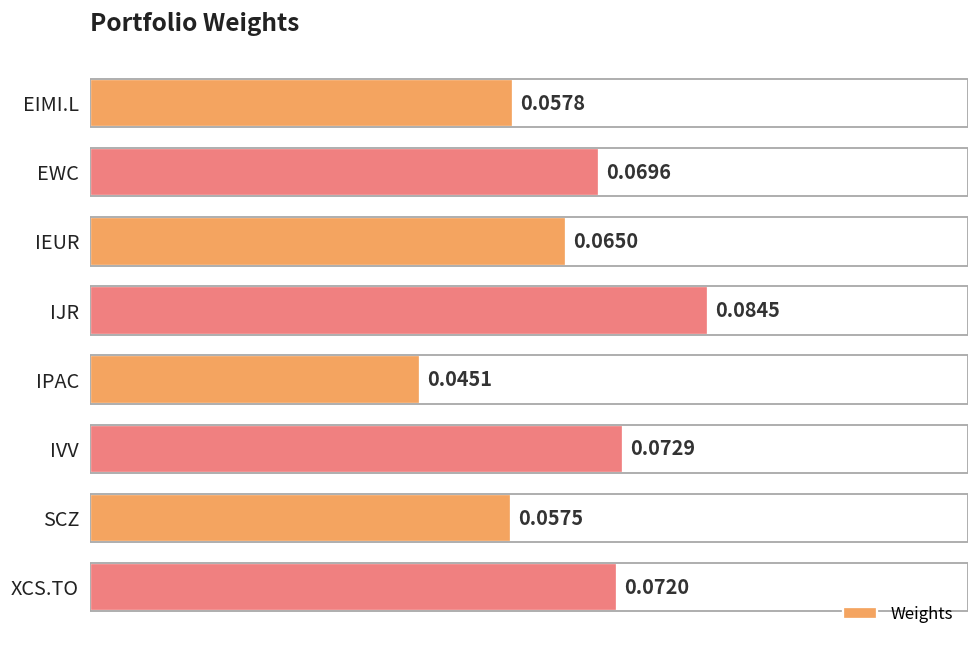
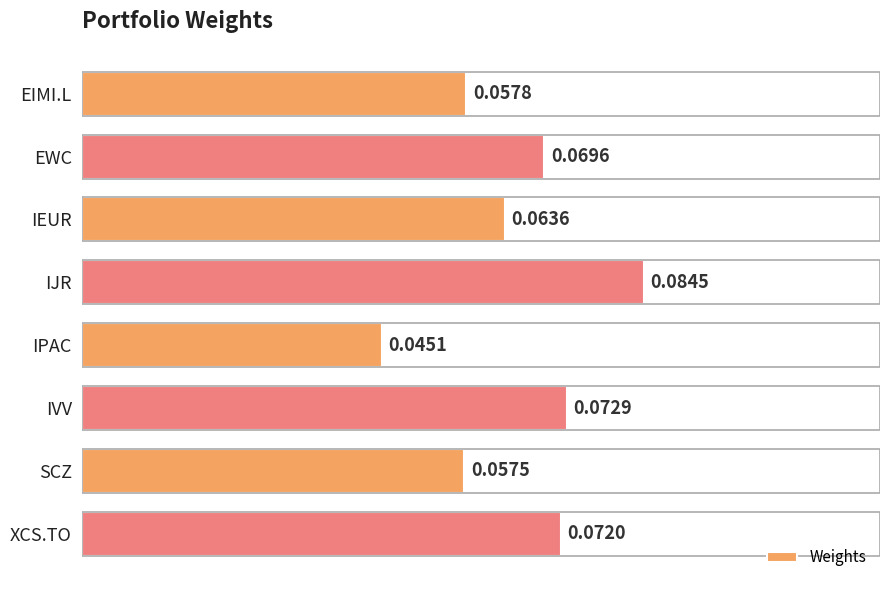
  {
    "EIMI.L": 0.0578,
    "EWC": 0.0696,
-   "IEUR": 0.0650,
+   "IEUR": 0.0636,
    "IJR": 0.0845,
    "IPAC": 0.0451,
    "IVV": 0.0729,
    "SCZ": 0.0575,
    "XCS.TO": 0.0720
  }
